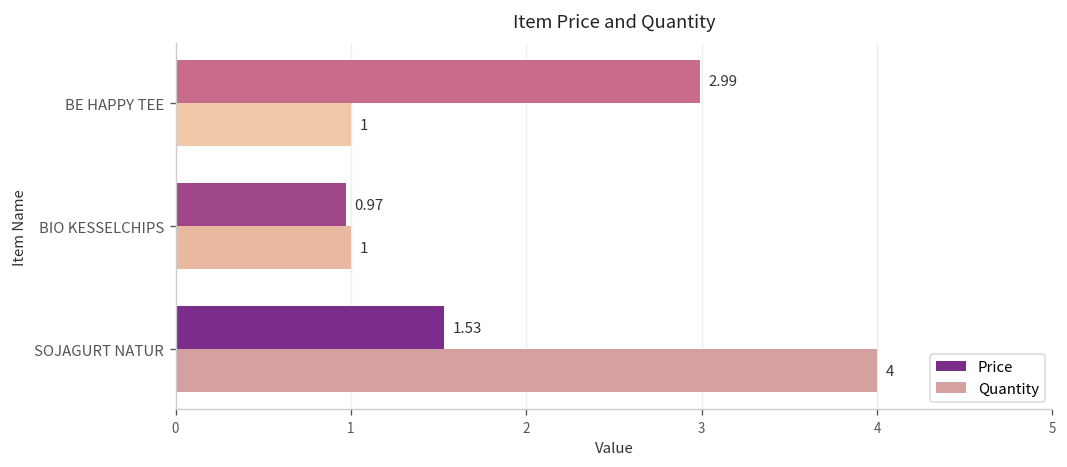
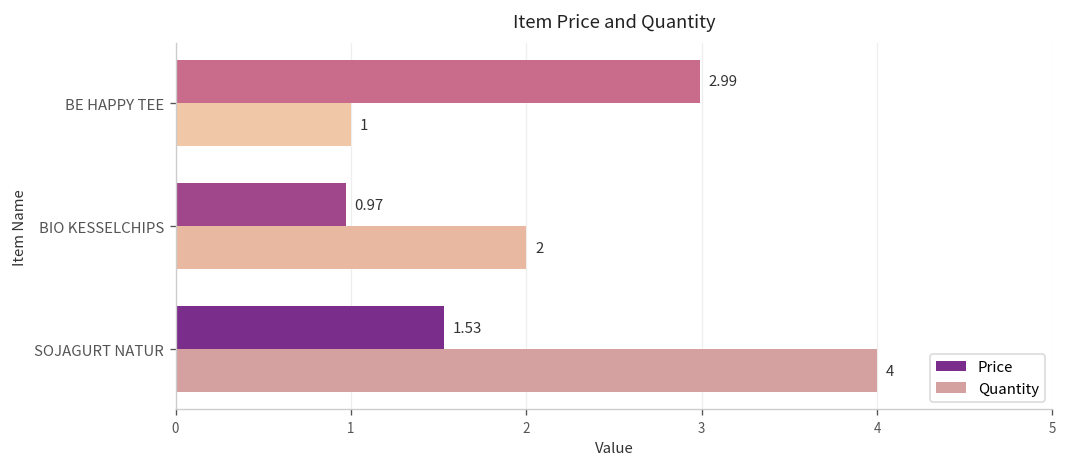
  {
    "Price": {
      "BE HAPPY TEE": 2.99,
      "BIO KESSELCHIPS": 0.97,
      "SOJAGURT NATUR": 1.53
    },
    "Quantity": {
      "BE HAPPY TEE": 1,
-     "BIO KESSELCHIPS": 1,
+     "BIO KESSELCHIPS": 2,
      "SOJAGURT NATUR": 4
    }
  }
